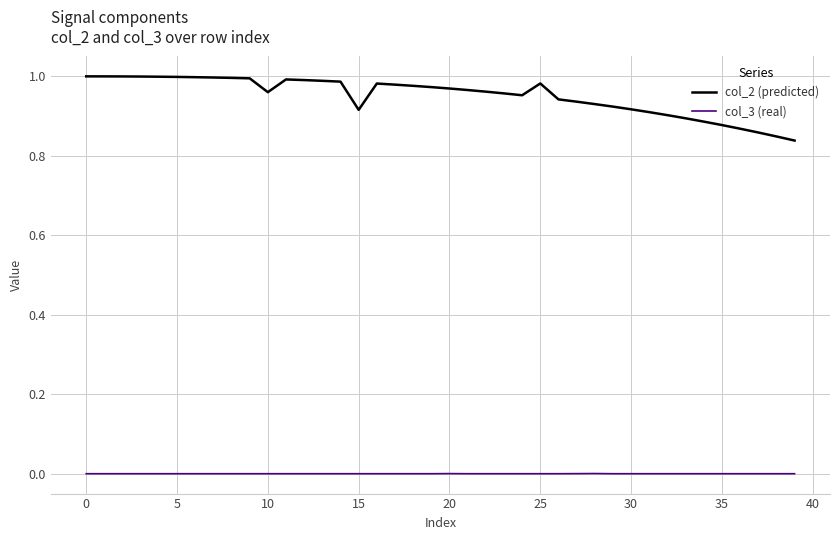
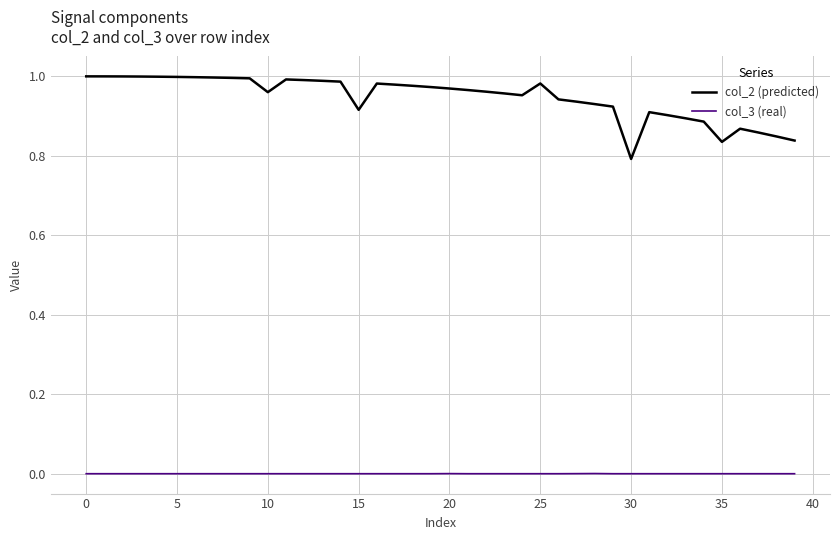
  {
    "col_2 (predicted)": {
      "0": 1.00,
      "5": 1.00,
      "10": 0.96,
      "15": 0.92,
      "20": 0.97,
      "25": 0.98,
-     "30": 0.92,
-     "35": 0.88
+     "30": 0.79,
+     "35": 0.84
    },
    "col_3 (real)": {
      "0": 0.00,
      "5": 0.00,
      "10": 0.00,
      "15": 0.00,
      "20": 0.00,
      "25": 0.00,
      "30": 0.00,
      "35": 0.00
    }
  }
